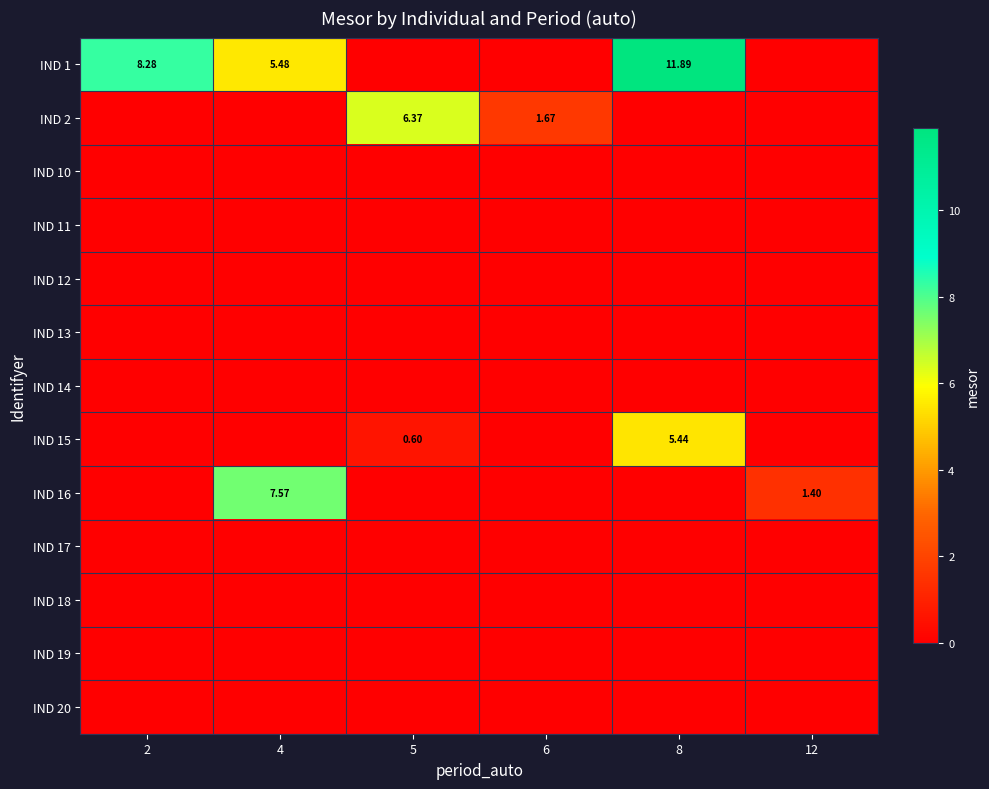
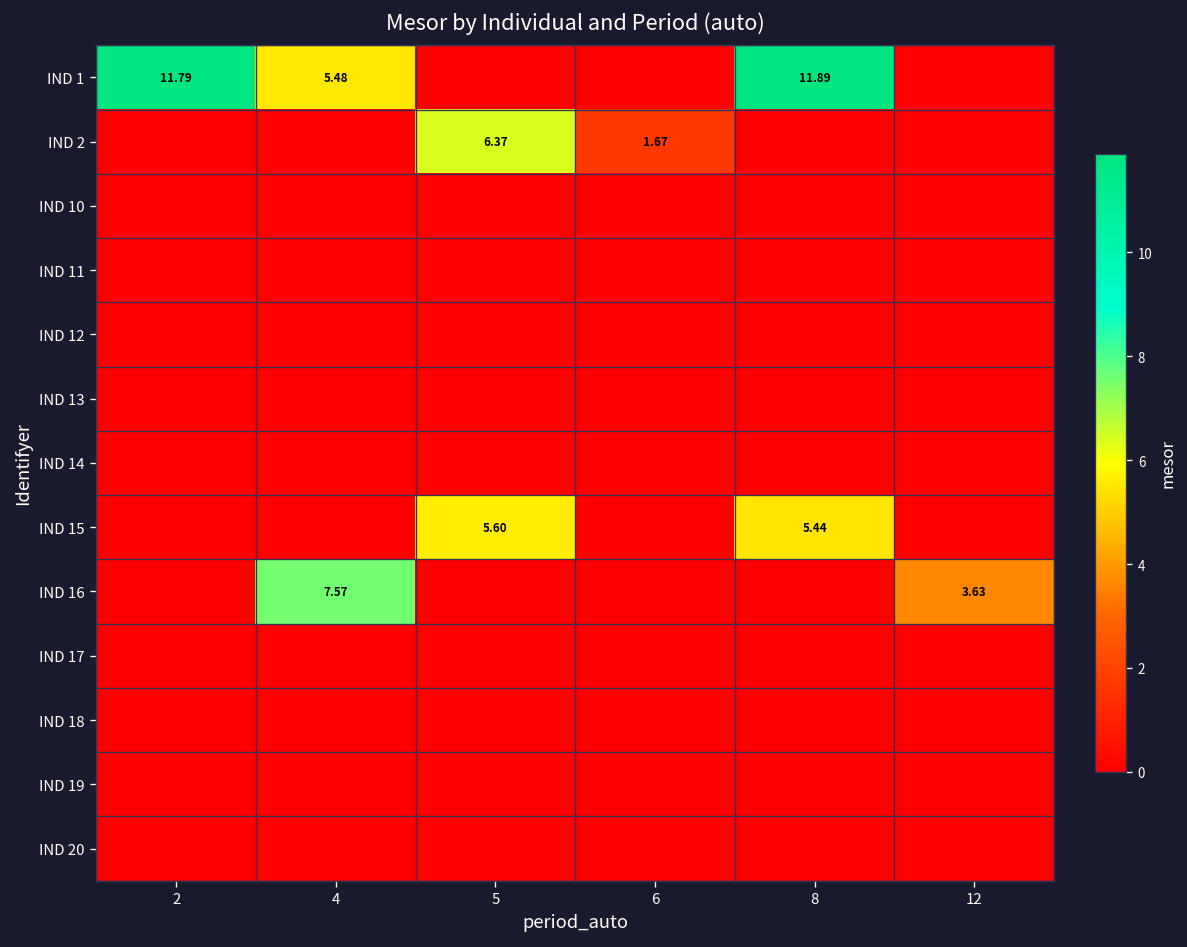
  {
    "IND 1": {
-     "2": 8.28,
+     "2": 11.79,
      "4": 5.48,
      "8": 11.89
    },
    "IND 2": {
      "5": 6.37,
      "6": 1.67
    },
    "IND 15": {
-     "5": 0.60,
+     "5": 5.60,
      "8": 5.44
    },
    "IND 16": {
      "4": 7.57,
-     "12": 1.40
+     "12": 3.63
    }
  }
